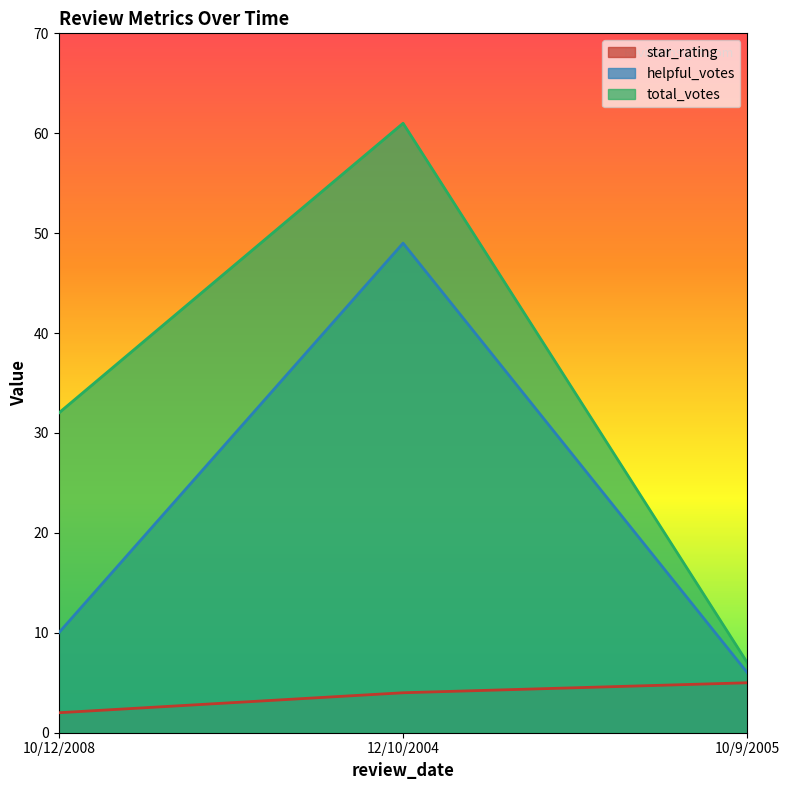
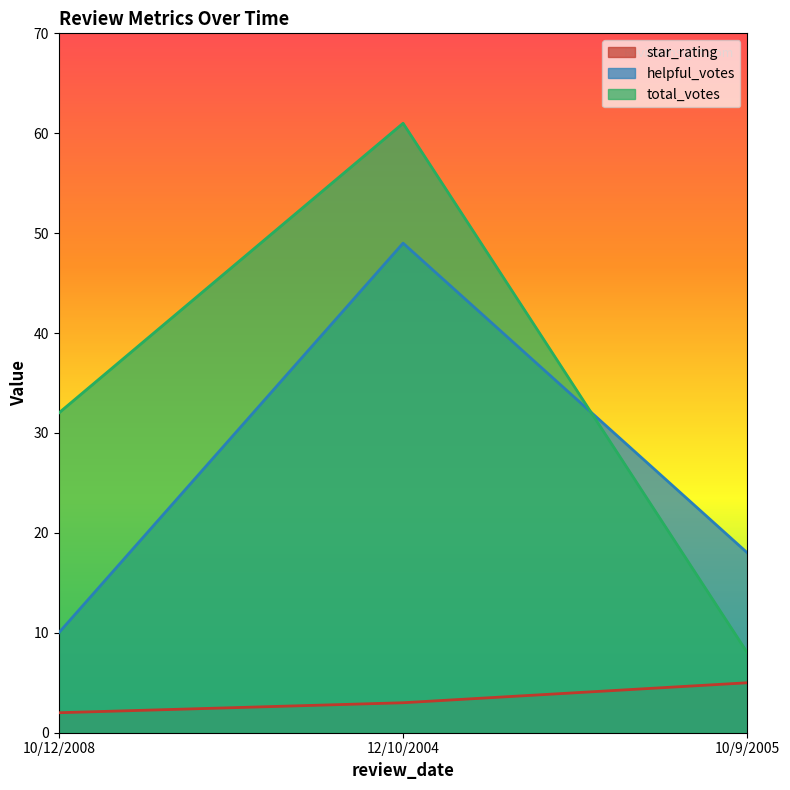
  {
    "star_rating": {
      "10/12/2008": 2,
-     "12/10/2004": 4,
+     "12/10/2004": 3,
      "10/9/2005": 5
    },
    "helpful_votes": {
      "10/12/2008": 10,
      "12/10/2004": 49,
-     "10/9/2005": 6
+     "10/9/2005": 18
    },
    "total_votes": {
      "10/12/2008": 32,
      "12/10/2004": 61,
-     "10/9/2005": 7
+     "10/9/2005": 8
    }
  }
